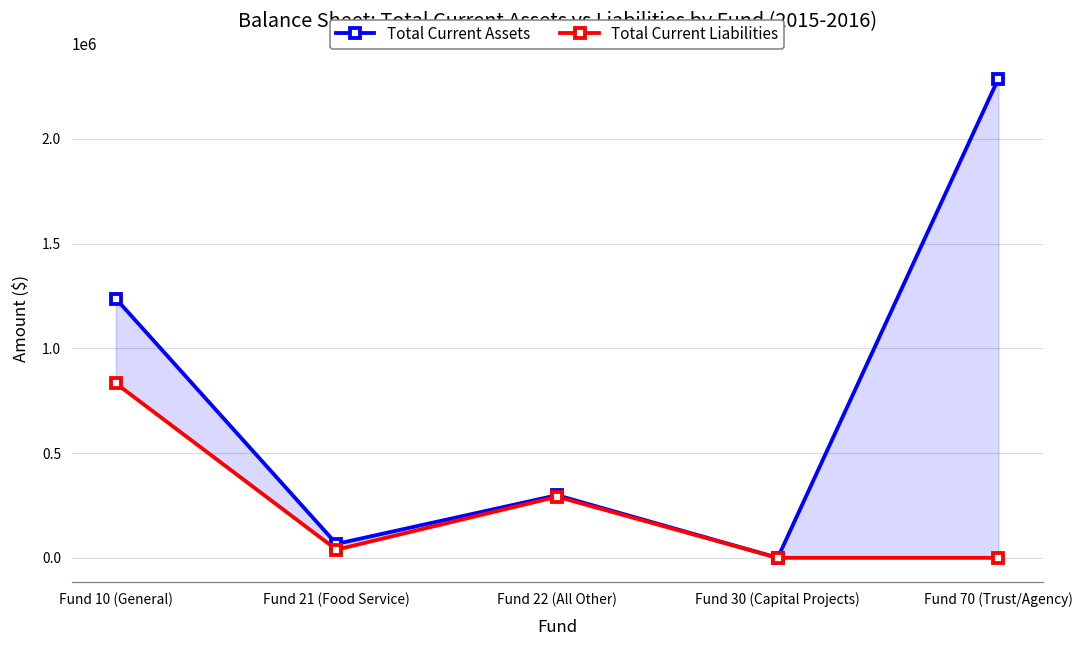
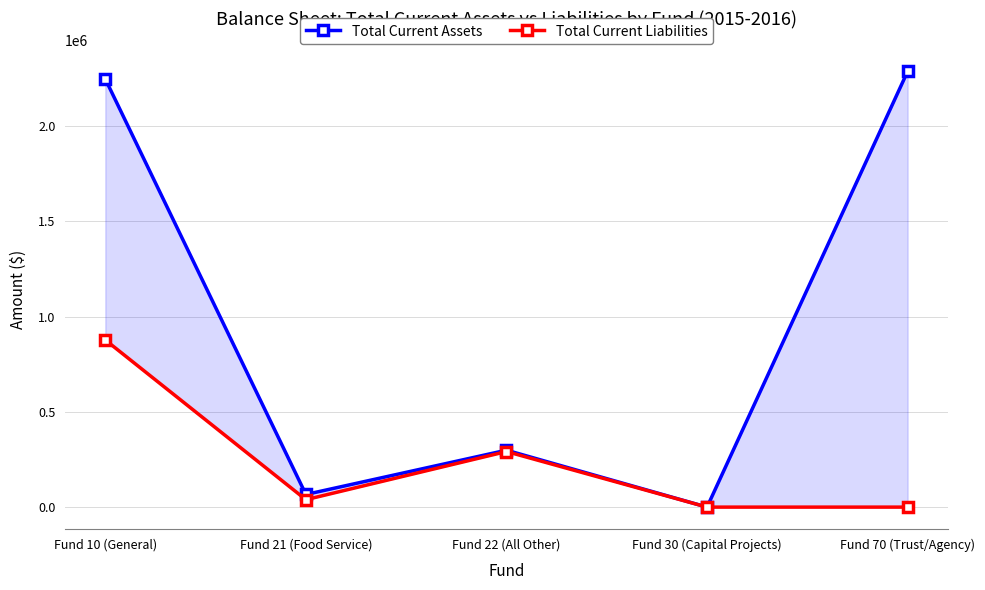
  {
    "Total Current Assets": {
-     "Fund 10 (General)": 1240000,
+     "Fund 10 (General)": 2250000,
      "Fund 21 (Food Service)": 70000,
      "Fund 70 (Trust/Agency)": 2290000
    },
    "Total Current Liabilities": {
-     "Fund 10 (General)": 830000,
+     "Fund 10 (General)": 880000,
      "Fund 21 (Food Service)": 40000,
      "Fund 70 (Trust/Agency)": 0
    }
  }
